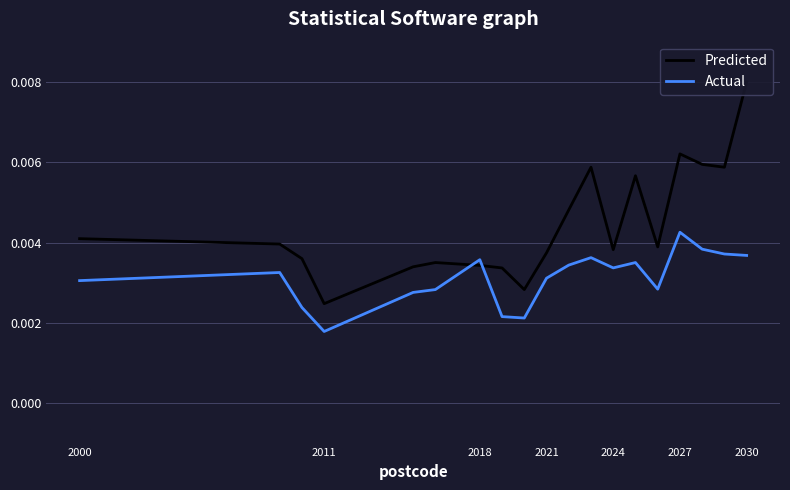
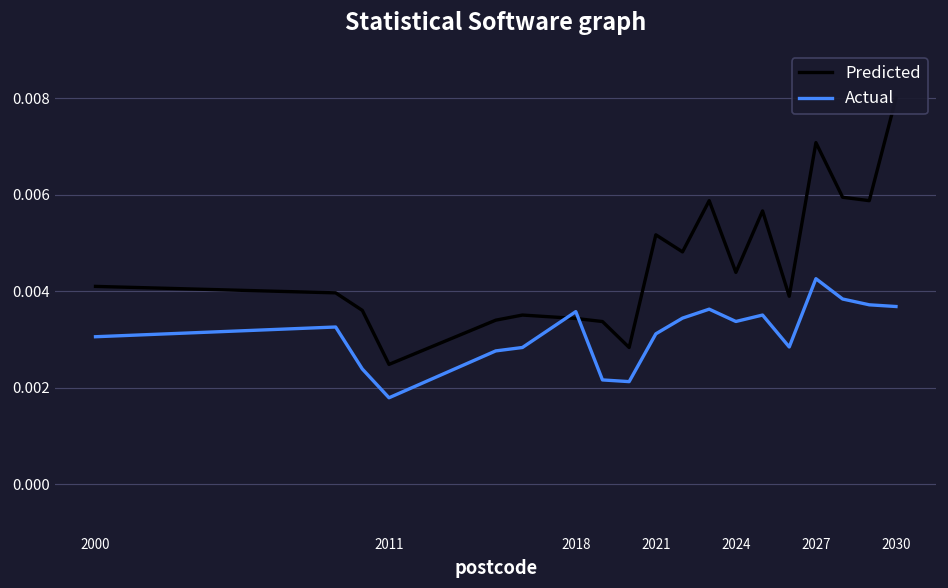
  {
    "Predicted": {
      "2000": 0.0041,
      "2011": 0.0025,
      "2018": 0.0034,
-     "2021": 0.0037,
-     "2024": 0.0038,
-     "2027": 0.0062
+     "2021": 0.0052,
+     "2024": 0.0044,
+     "2027": 0.0071
    },
    "Actual": {
      "2000": 0.0031,
      "2011": 0.0018,
      "2018": 0.0036,
      "2021": 0.0031,
      "2024": 0.0034,
      "2027": 0.0043,
      "2030": 0.0037
    }
  }
